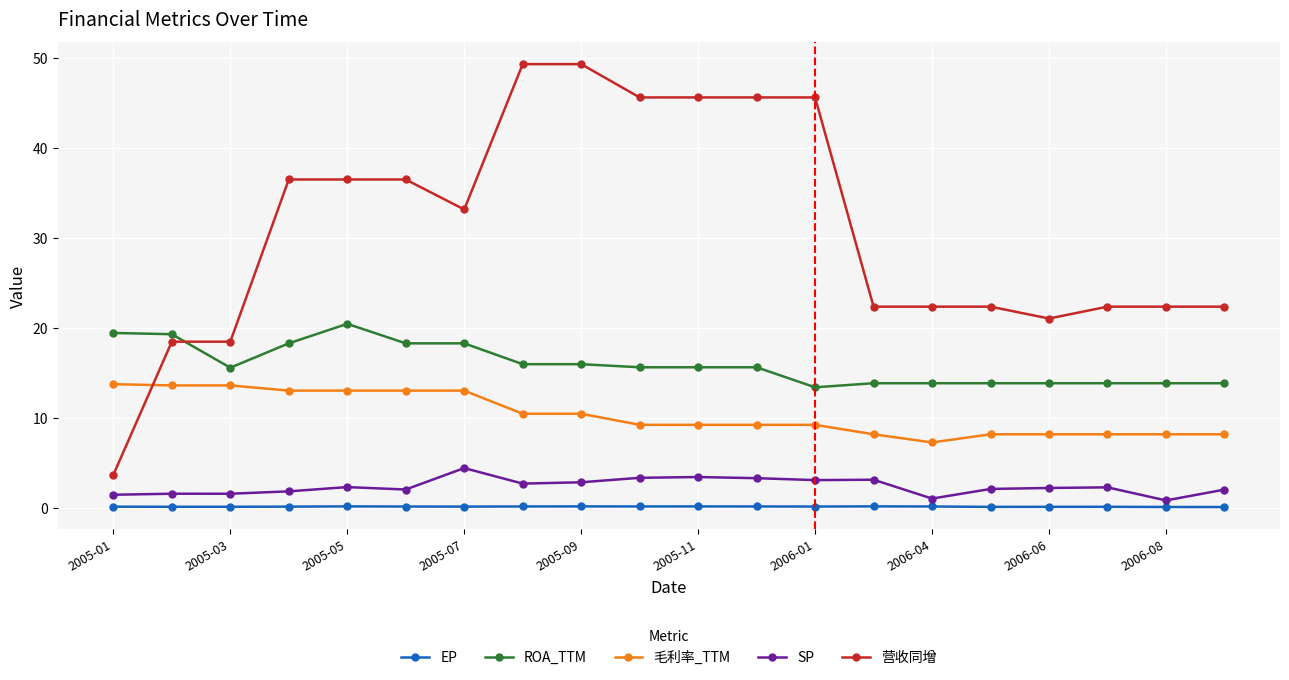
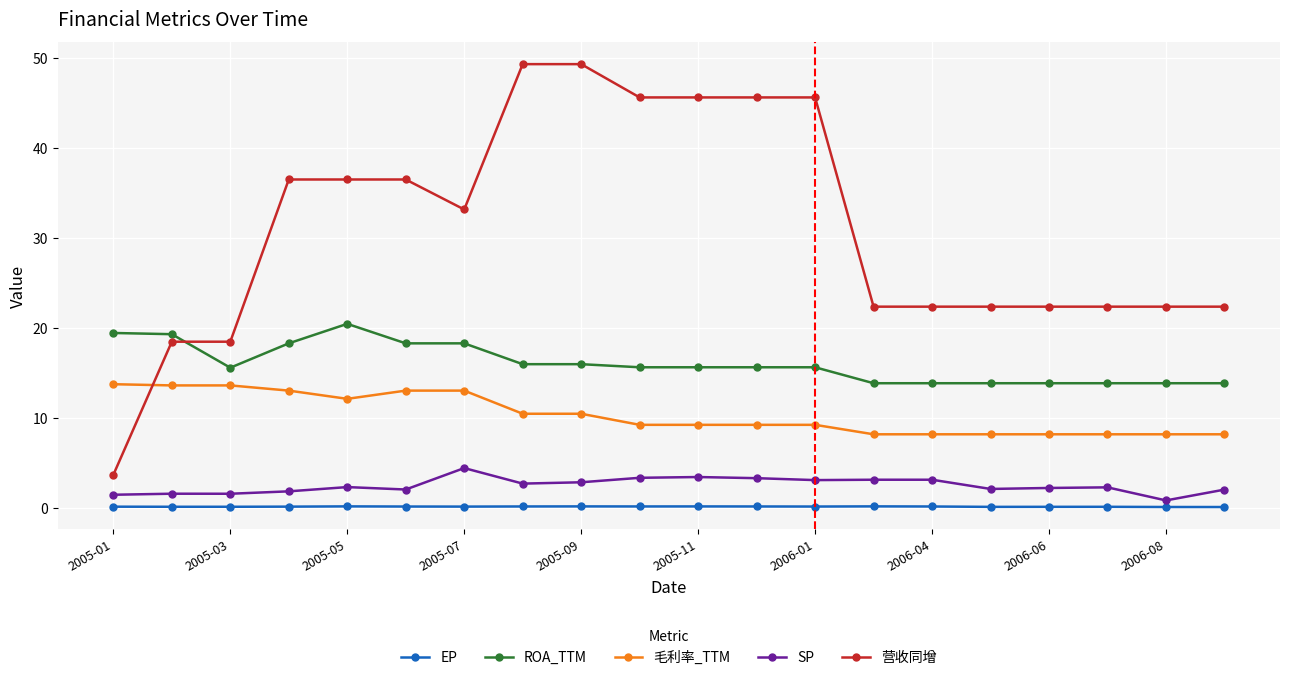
  {
    "EP": {
      "2005-01": 0,
      "2005-03": 0,
      "2005-05": 0,
      "2005-07": 0,
      "2005-09": 0,
      "2005-11": 0,
      "2006-01": 0,
      "2006-04": 0,
      "2006-06": 0,
      "2006-08": 0
    },
    "ROA_TTM": {
      "2005-01": 19,
      "2005-03": 16,
      "2005-05": 20,
      "2005-07": 18,
      "2005-09": 16,
      "2005-11": 16,
-     "2006-01": 13,
+     "2006-01": 16,
      "2006-04": 14,
      "2006-06": 14,
      "2006-08": 14
    },
    "毛利率_TTM": {
      "2005-01": 14,
      "2005-03": 14,
-     "2005-05": 13,
+     "2005-05": 12,
      "2005-07": 13,
      "2005-09": 10,
      "2005-11": 9,
      "2006-01": 9,
-     "2006-04": 7,
+     "2006-04": 8,
      "2006-06": 8,
      "2006-08": 8
    },
    "SP": {
      "2005-01": 1,
      "2005-03": 2,
      "2005-05": 2,
      "2005-07": 4,
      "2005-09": 3,
      "2005-11": 3,
      "2006-01": 3,
-     "2006-04": 1,
+     "2006-04": 3,
      "2006-06": 2,
      "2006-08": 1
    },
    "营收同增": {
      "2005-01": 4,
      "2005-03": 18,
      "2005-05": 36,
      "2005-07": 33,
      "2005-09": 49,
      "2005-11": 46,
      "2006-01": 46,
      "2006-04": 22,
-     "2006-06": 21,
+     "2006-06": 22,
      "2006-08": 22
    }
  }
